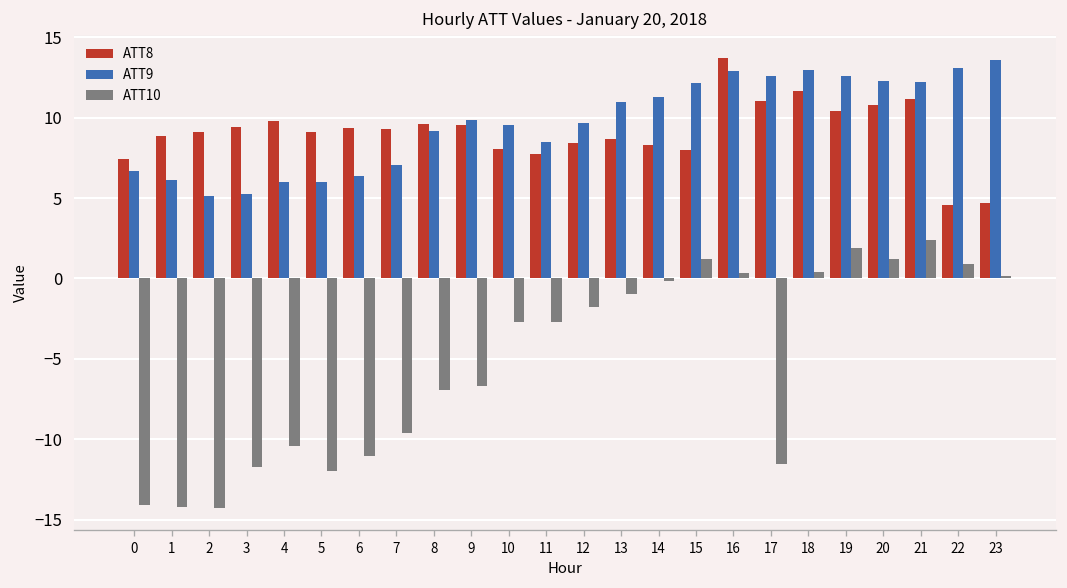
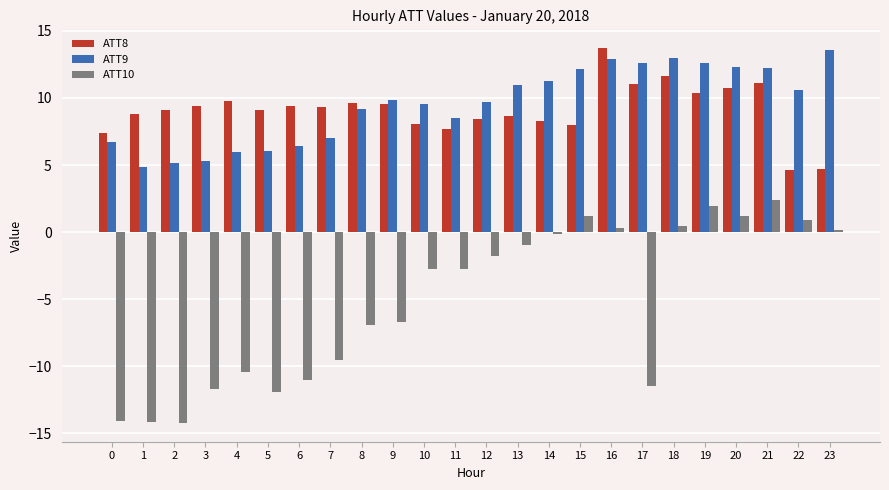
  {
    "ATT8": {
      "0": 7.4,
      "1": 8.8,
      "2": 9.1,
      "3": 9.4,
      "4": 9.8,
      "5": 9.1,
      "6": 9.4,
      "7": 9.3,
      "8": 9.6,
      "9": 9.5,
      "10": 8.0,
      "11": 7.7,
      "12": 8.4,
      "13": 8.7,
      "14": 8.3,
      "15": 8.0,
      "16": 13.7,
      "17": 11.0,
      "18": 11.7,
      "19": 10.4,
      "20": 10.8,
      "21": 11.1,
      "22": 4.6,
      "23": 4.7
    },
    "ATT9": {
      "0": 6.7,
-     "1": 6.1,
+     "1": 4.9,
      "2": 5.1,
      "3": 5.3,
      "4": 6.0,
      "5": 6.0,
      "6": 6.4,
      "7": 7.0,
      "8": 9.2,
      "9": 9.9,
      "10": 9.6,
      "11": 8.5,
      "12": 9.7,
      "13": 10.9,
      "14": 11.3,
      "15": 12.2,
      "16": 12.9,
      "17": 12.6,
      "18": 13.0,
      "19": 12.6,
      "20": 12.3,
      "21": 12.2,
-     "22": 13.1,
+     "22": 10.6,
      "23": 13.6
    },
    "ATT10": {
      "0": -14.1,
      "1": -14.2,
      "2": -14.2,
      "3": -11.7,
      "4": -10.4,
      "5": -12.0,
      "6": -11.0,
      "7": -9.6,
      "8": -6.9,
      "9": -6.7,
      "10": -2.7,
      "11": -2.7,
      "12": -1.8,
      "13": -0.9,
      "15": 1.2,
      "16": 0.3,
      "17": -11.5,
      "18": 0.4,
      "19": 1.9,
      "20": 1.2,
      "21": 2.4,
      "22": 0.9
    }
  }
